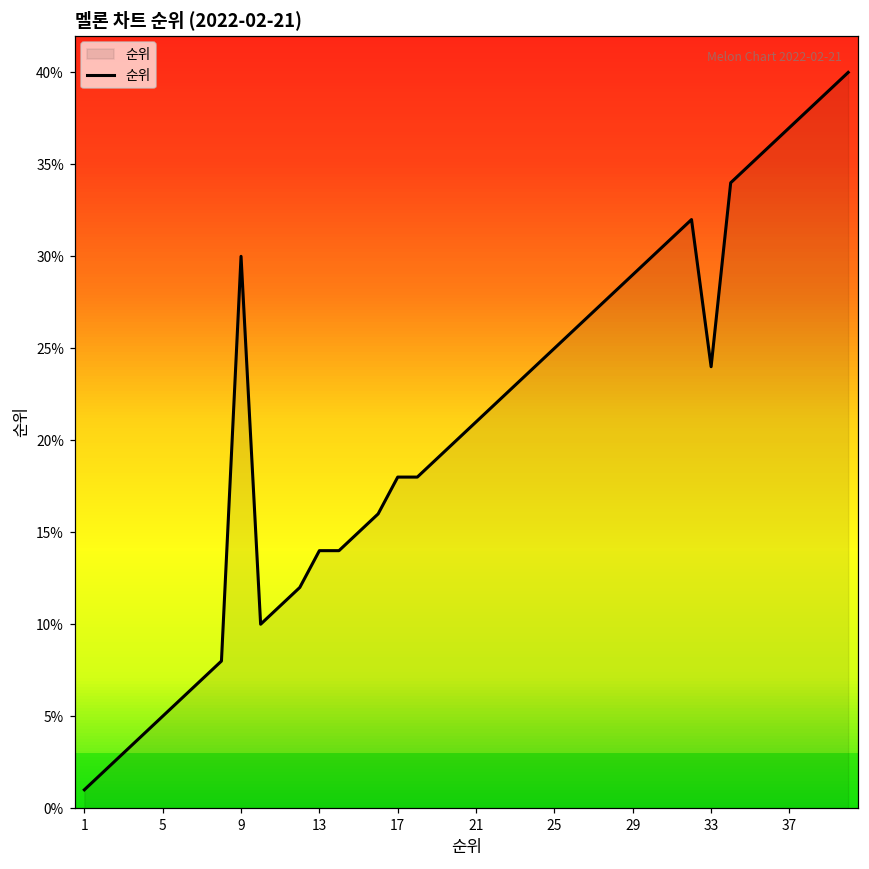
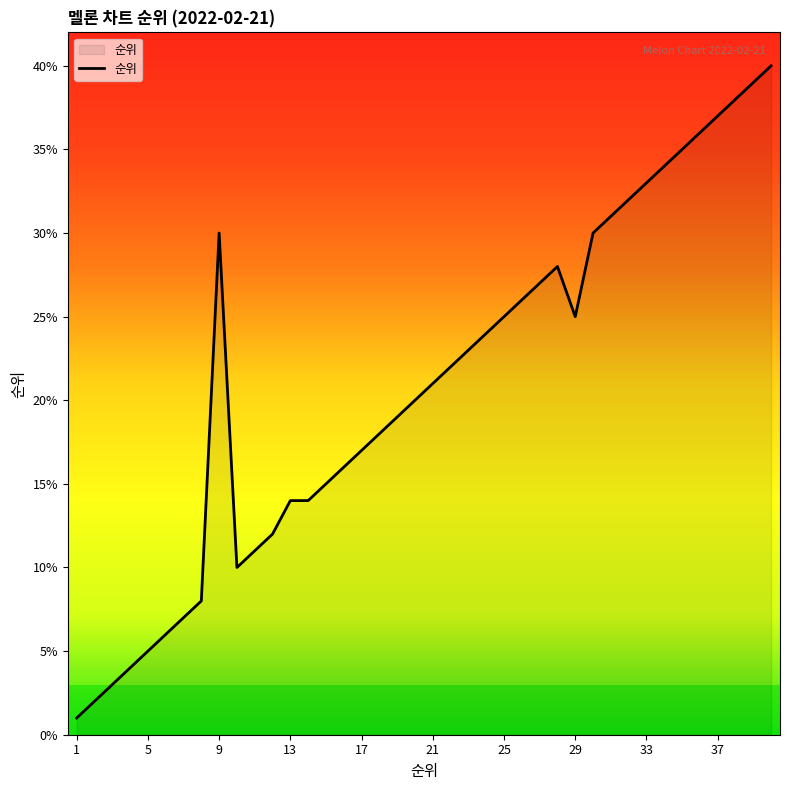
  {
    "5": "5%",
    "9": "30%",
    "13": "14%",
-   "17": "18%",
+   "17": "17%",
    "21": "21%",
    "25": "25%",
-   "29": "29%",
-   "33": "24%",
+   "29": "25%",
+   "33": "33%",
    "37": "37%"
  }
